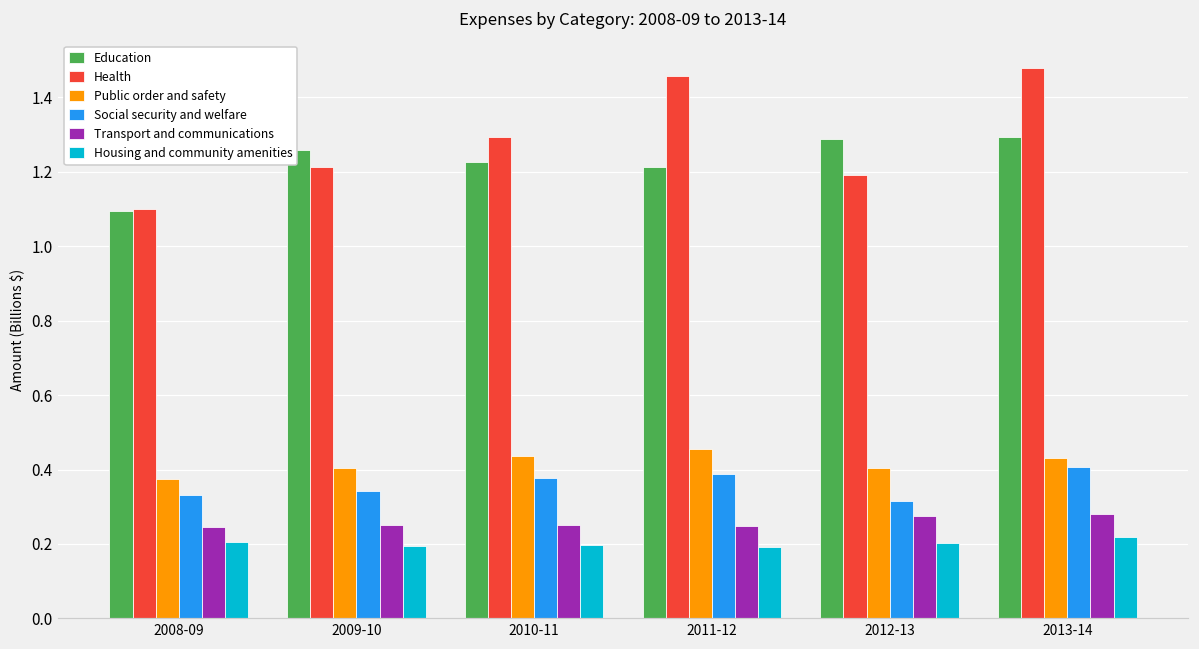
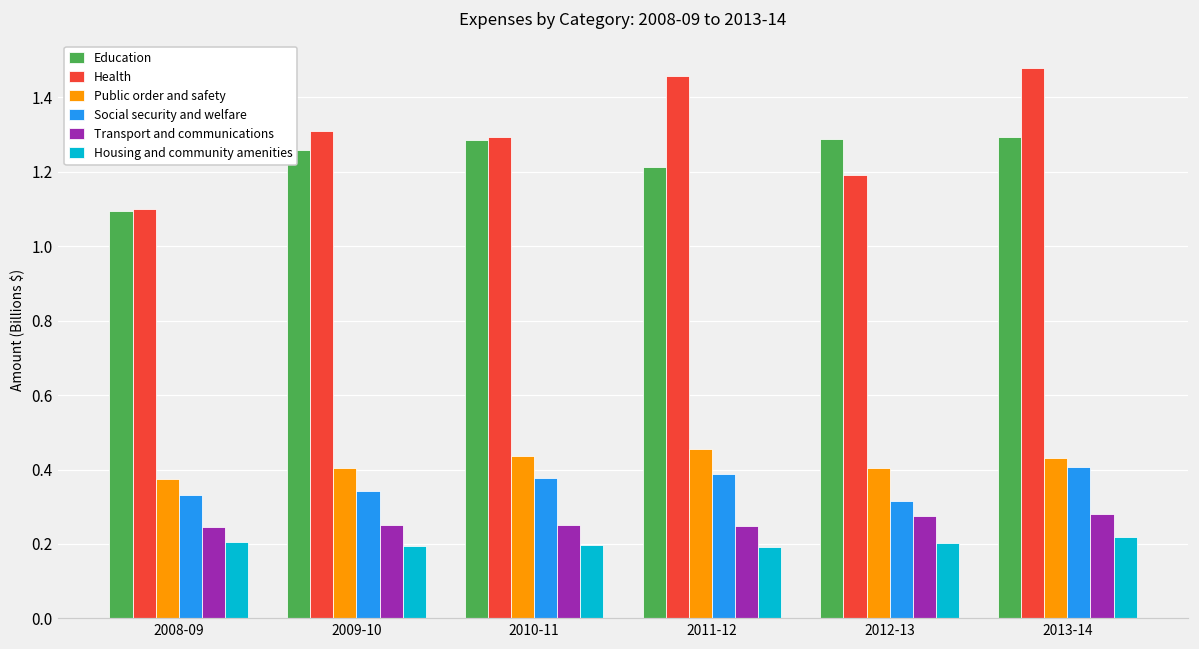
  {
    "Education": {
      "2008-09": 1.10,
      "2009-10": 1.26,
-     "2010-11": 1.23,
+     "2010-11": 1.29,
      "2011-12": 1.21,
      "2012-13": 1.29,
      "2013-14": 1.29
    },
    "Health": {
      "2008-09": 1.10,
-     "2009-10": 1.21,
+     "2009-10": 1.31,
      "2010-11": 1.30,
      "2011-12": 1.46,
      "2012-13": 1.19,
      "2013-14": 1.48
    },
    "Public order and safety": {
      "2008-09": 0.37,
      "2009-10": 0.41,
      "2010-11": 0.44,
      "2011-12": 0.46,
      "2012-13": 0.40,
      "2013-14": 0.43
    },
    "Transport and communications": {
      "2008-09": 0.25,
      "2009-10": 0.25,
      "2010-11": 0.25,
      "2011-12": 0.25,
      "2012-13": 0.28,
      "2013-14": 0.28
    }
  }
